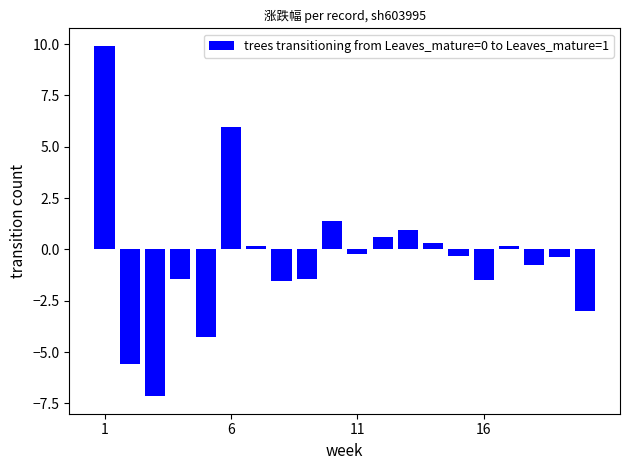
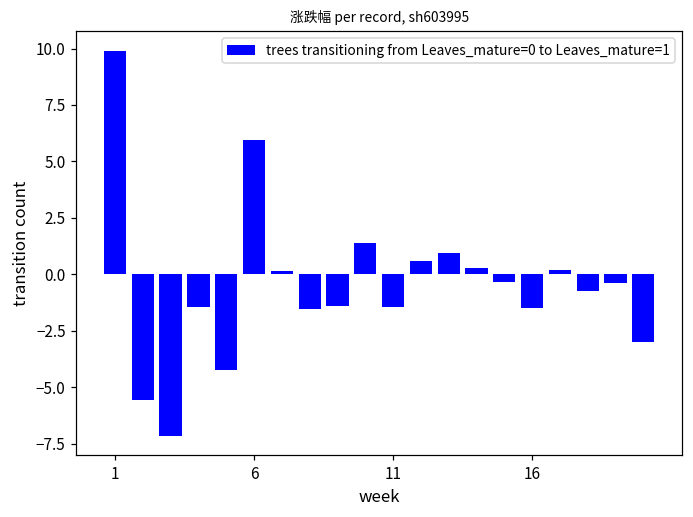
  {
    "1": 9.9,
    "6": 5.9,
-   "11": -0.2,
+   "11": -1.5,
    "16": -1.5
  }
